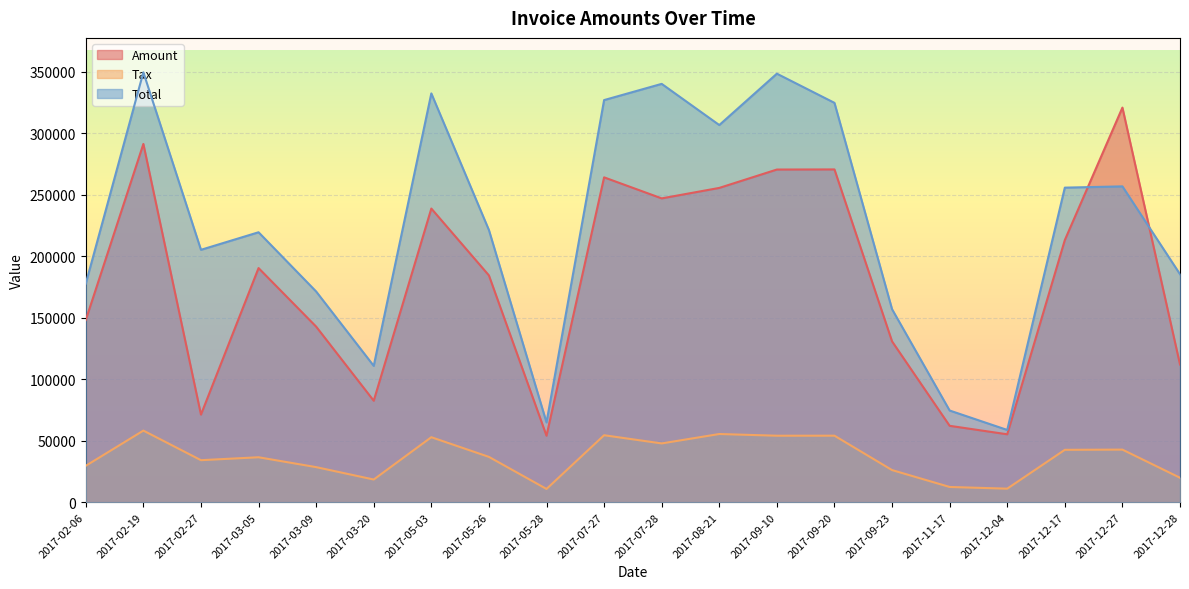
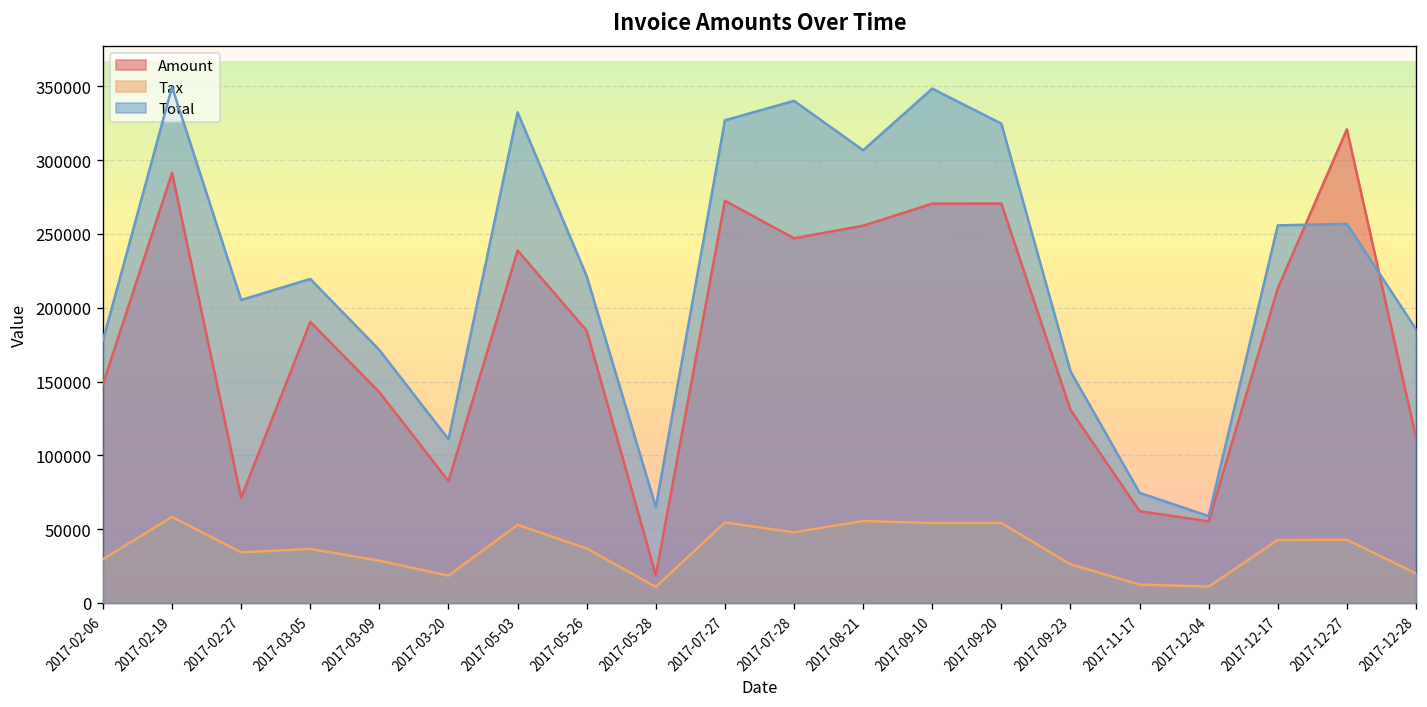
  {
    "Amount": {
      "2017-02-06": 148000,
      "2017-02-19": 291000,
      "2017-02-27": 71000,
      "2017-03-05": 190000,
      "2017-03-09": 143000,
      "2017-03-20": 83000,
      "2017-05-03": 239000,
      "2017-05-26": 184000,
-     "2017-05-28": 54000,
-     "2017-07-27": 264000,
+     "2017-05-28": 19000,
+     "2017-07-27": 273000,
      "2017-07-28": 247000,
      "2017-08-21": 256000,
      "2017-09-10": 271000,
      "2017-09-20": 271000,
      "2017-09-23": 131000,
      "2017-11-17": 62000,
      "2017-12-04": 55000,
      "2017-12-17": 213000,
      "2017-12-27": 321000,
      "2017-12-28": 112000
    },
    "Tax": {
      "2017-02-06": 30000,
      "2017-02-19": 58000,
      "2017-02-27": 34000,
      "2017-03-05": 37000,
      "2017-03-09": 29000,
      "2017-03-20": 18000,
      "2017-05-03": 53000,
      "2017-05-26": 37000,
      "2017-05-28": 11000,
      "2017-07-27": 55000,
      "2017-07-28": 48000,
      "2017-08-21": 55000,
      "2017-09-10": 54000,
      "2017-09-20": 54000,
      "2017-09-23": 26000,
      "2017-11-17": 12000,
      "2017-12-04": 11000,
      "2017-12-17": 43000,
      "2017-12-27": 43000,
      "2017-12-28": 20000
    },
    "Total": {
      "2017-02-06": 178000,
      "2017-02-27": 205000,
      "2017-03-05": 220000,
      "2017-03-09": 171000,
      "2017-03-20": 111000,
      "2017-05-03": 332000,
      "2017-05-26": 221000,
      "2017-05-28": 65000,
      "2017-07-27": 327000,
      "2017-07-28": 340000,
      "2017-08-21": 307000,
      "2017-09-10": 348000,
      "2017-09-20": 325000,
      "2017-09-23": 157000,
      "2017-11-17": 75000,
      "2017-12-04": 59000,
      "2017-12-17": 256000,
      "2017-12-27": 257000,
      "2017-12-28": 185000
    }
  }
